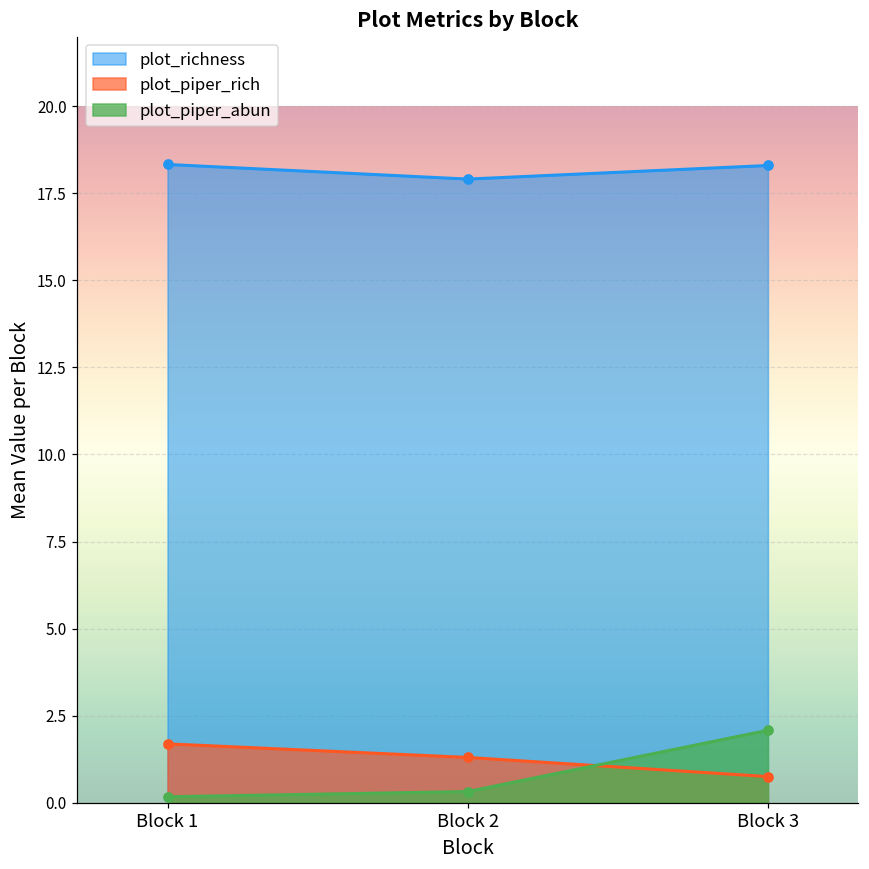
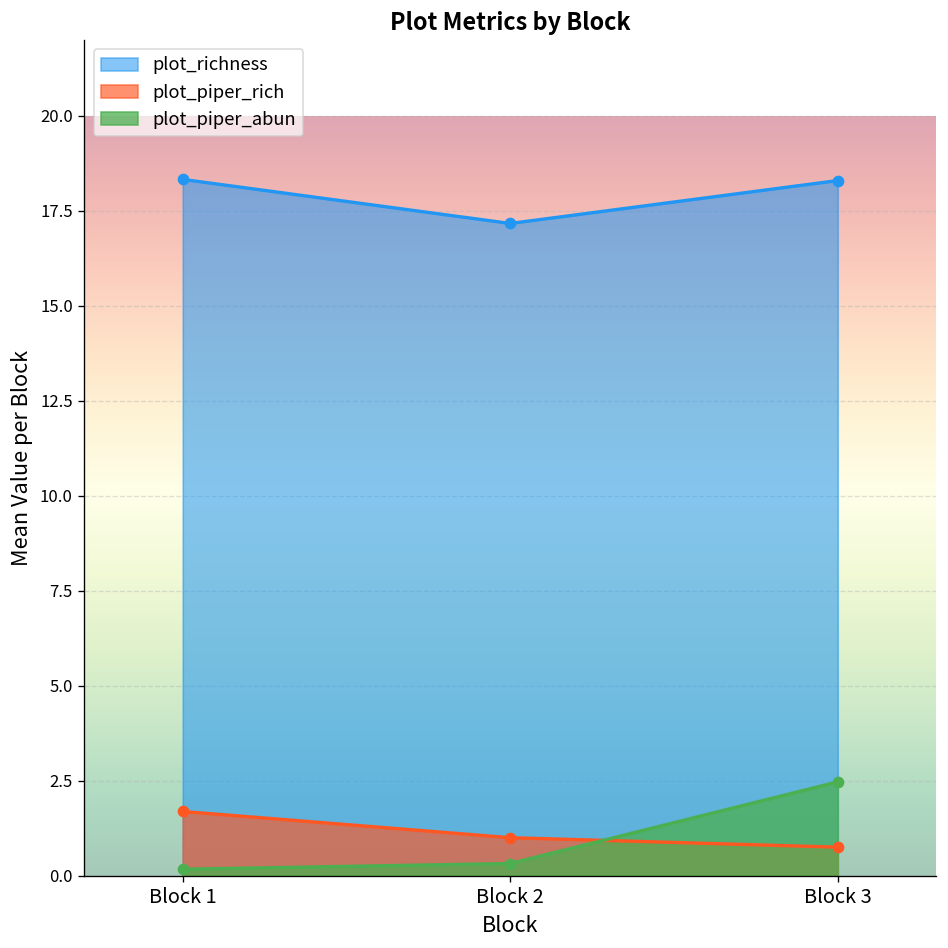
  {
    "plot_richness": {
      "Block 1": 18.3,
-     "Block 2": 17.9,
+     "Block 2": 17.2,
      "Block 3": 18.3
    },
    "plot_piper_rich": {
      "Block 1": 1.7,
-     "Block 2": 1.3,
+     "Block 2": 1.0,
      "Block 3": 0.8
    },
    "plot_piper_abun": {
      "Block 1": 0.2,
      "Block 2": 0.3,
-     "Block 3": 2.1
+     "Block 3": 2.5
    }
  }
